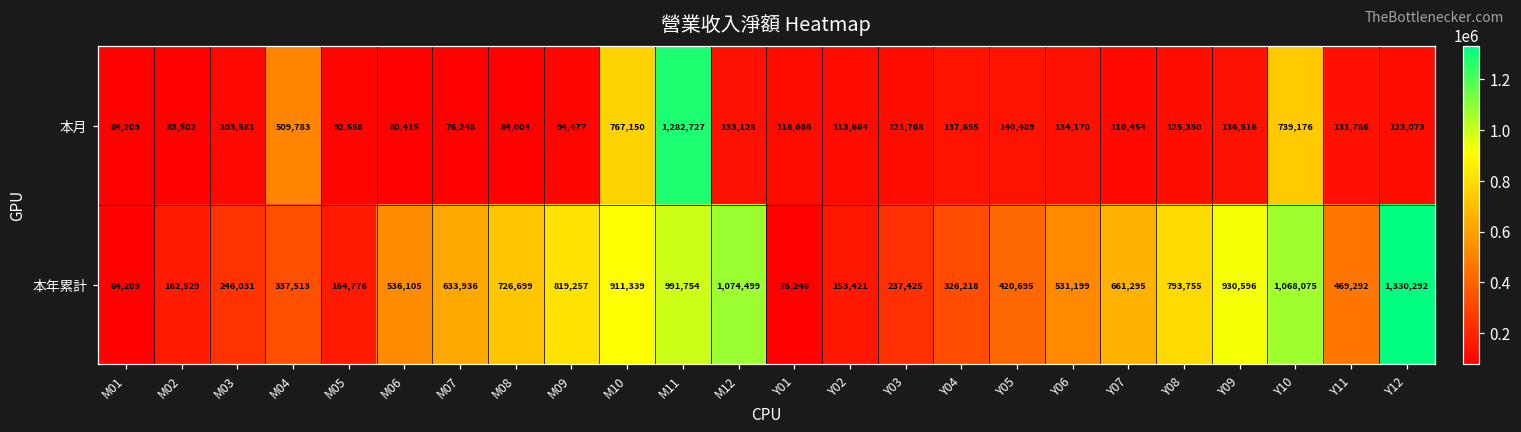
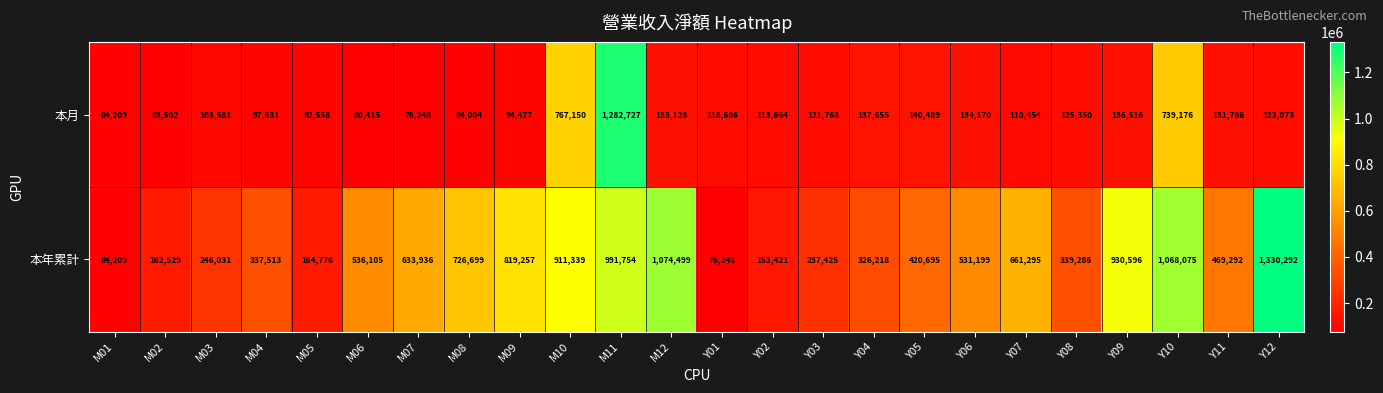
  {
    "本月": {
      "M01": "84,209",
      "M02": "83,502",
      "M03": "103,581",
-     "M04": "509,783",
+     "M04": "97,831",
      "M05": "92,558",
      "M06": "80,415",
      "M07": "76,248",
      "M08": "84,004",
      "M09": "94,477",
      "M10": "767,150",
      "M11": "1,282,727",
      "M12": "133,128",
      "Y01": "118,686",
      "Y02": "113,664",
      "Y03": "121,768",
      "Y04": "137,655",
      "Y05": "140,489",
      "Y06": "134,170",
      "Y07": "110,454",
      "Y08": "125,350",
      "Y09": "136,516",
      "Y10": "739,176",
      "Y11": "131,786",
      "Y12": "123,073"
    },
    "本年累計": {
      "M01": "84,209",
      "M02": "162,529",
      "M03": "246,031",
      "M04": "337,513",
      "M05": "164,776",
      "M06": "536,105",
      "M07": "633,936",
      "M08": "726,699",
      "M09": "819,257",
      "M10": "911,339",
      "M11": "991,754",
      "M12": "1,074,499",
      "Y01": "76,248",
      "Y02": "153,421",
      "Y03": "237,425",
      "Y04": "326,218",
      "Y05": "420,695",
      "Y06": "531,199",
      "Y07": "661,295",
-     "Y08": "793,755",
+     "Y08": "339,286",
      "Y09": "930,596",
      "Y10": "1,068,075",
      "Y11": "469,292",
      "Y12": "1,330,292"
    }
  }
